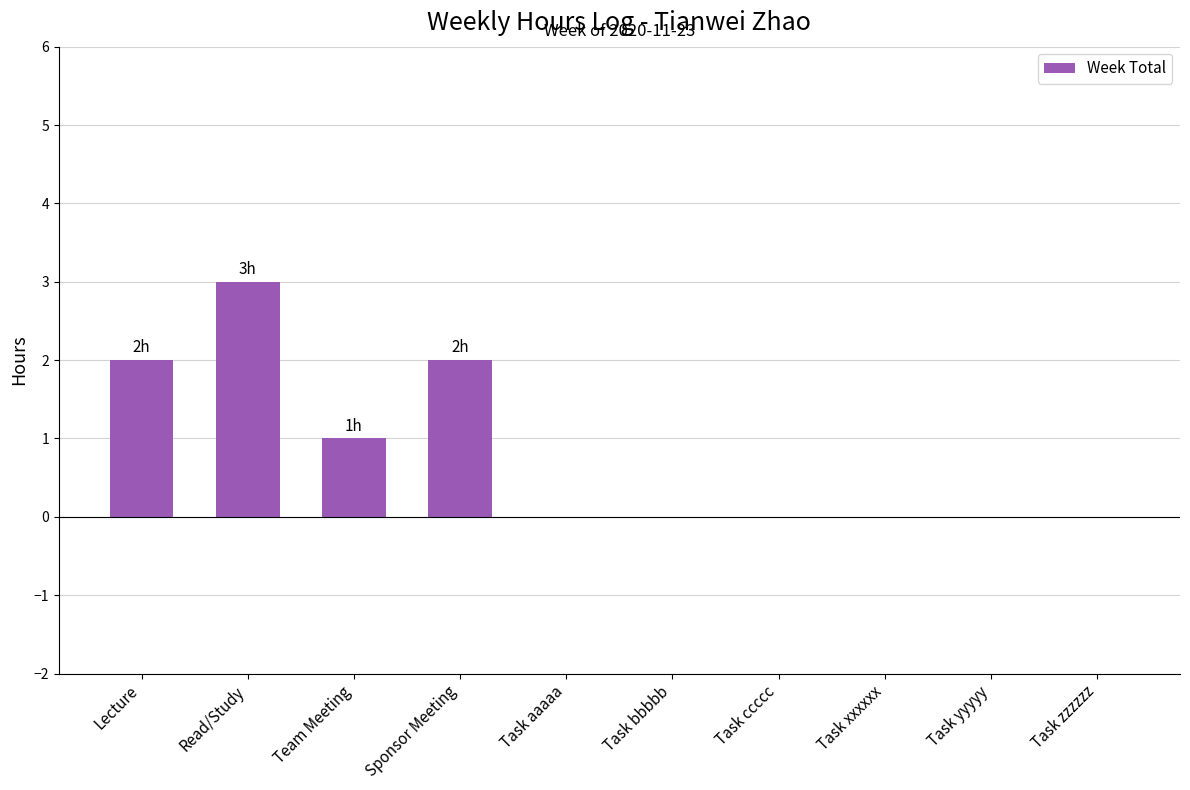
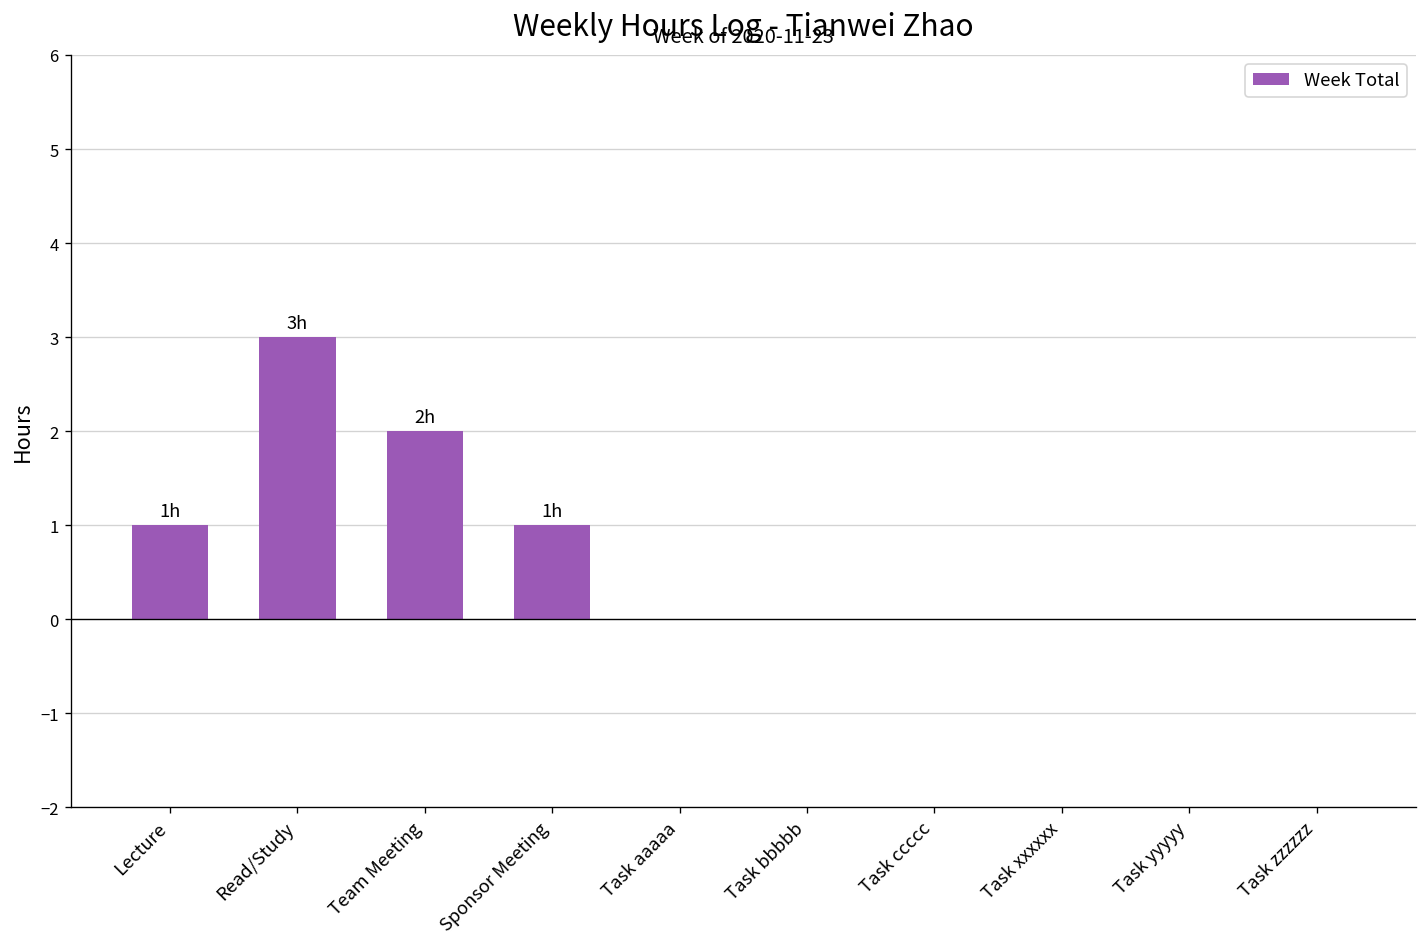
  {
-   "Lecture": "2h",
+   "Lecture": "1h",
    "Read/Study": "3h",
-   "Team Meeting": "1h",
-   "Sponsor Meeting": "2h"
+   "Team Meeting": "2h",
+   "Sponsor Meeting": "1h"
  }
